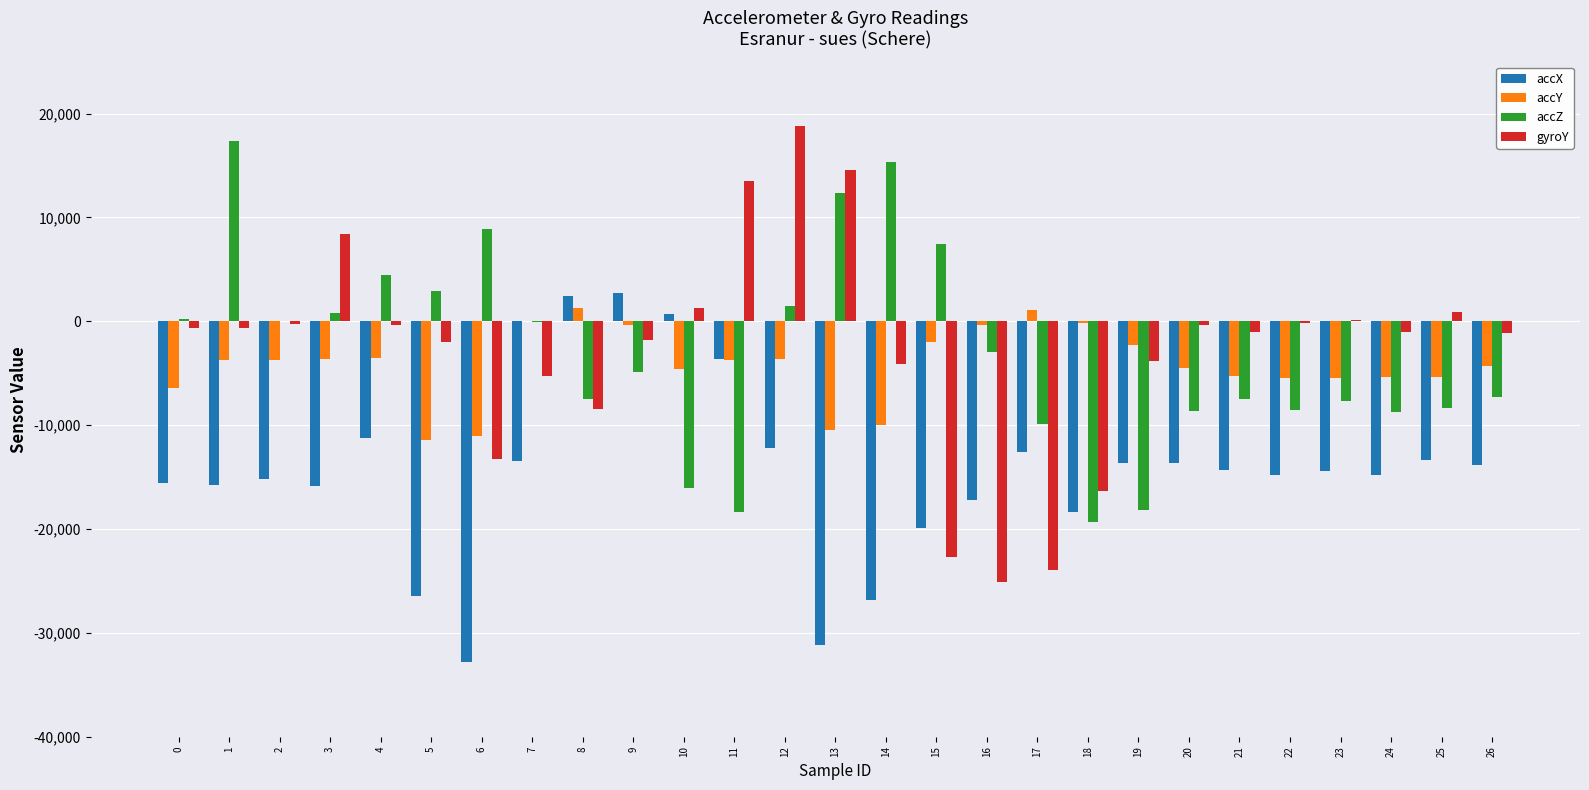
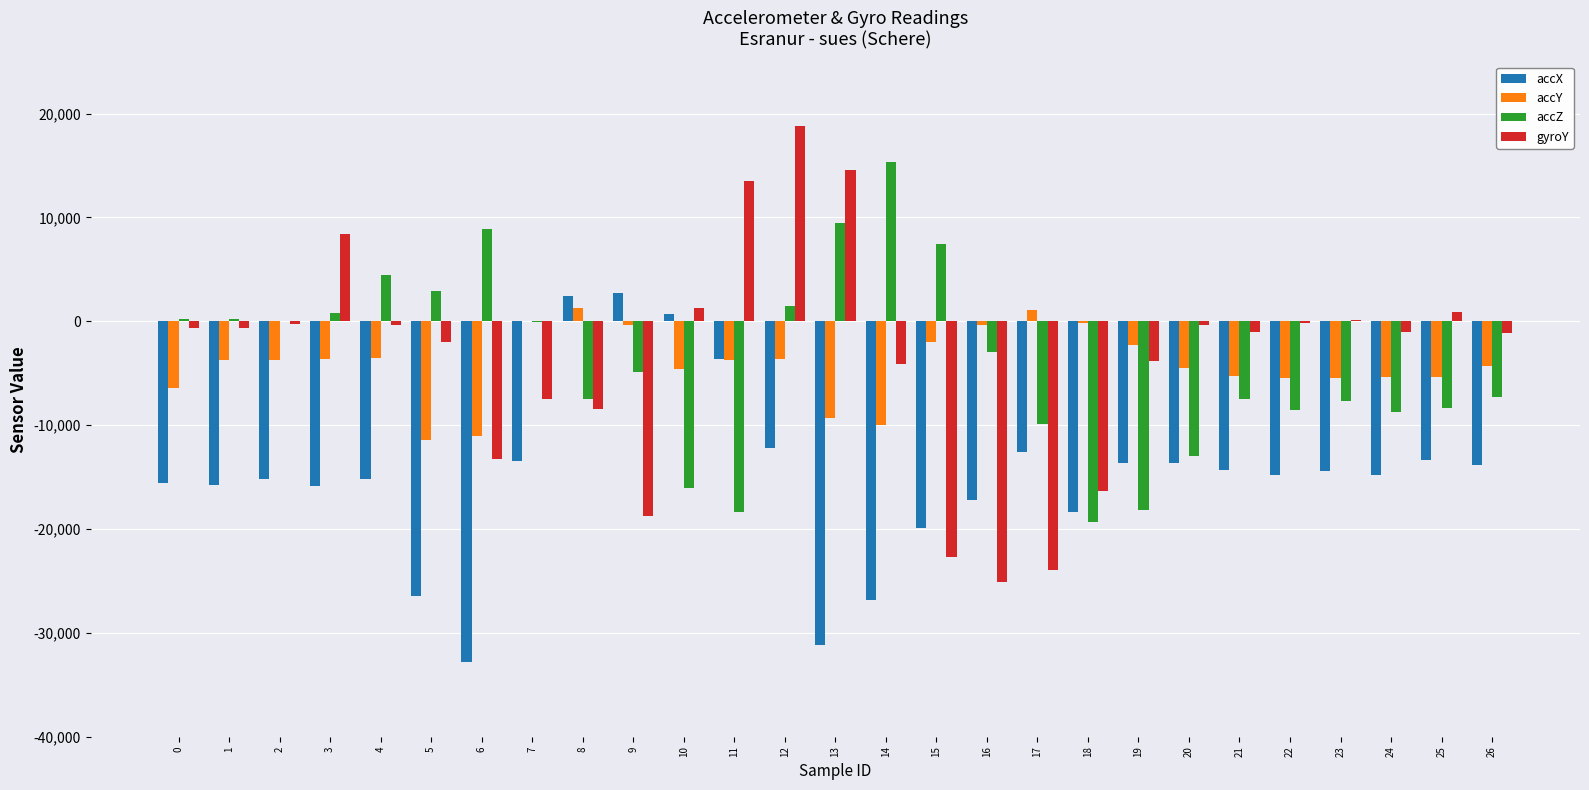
  {
    "accX": {
      "0": "-15,500",
      "1": "-15,800",
      "2": "-15,200",
      "3": "-15,800",
-     "4": "-11,200",
+     "4": "-15,100",
      "5": "-26,400",
      "6": "-32,800",
      "7": "-13,400",
      "8": "2,500",
      "9": "2,700",
      "10": "700",
      "11": "-3,700",
      "12": "-12,200",
      "13": "-31,200",
      "14": "-26,900",
      "15": "-19,900",
      "16": "-17,200",
      "17": "-12,600",
      "18": "-18,300",
      "19": "-13,600",
      "20": "-13,600",
      "21": "-14,300",
      "22": "-14,800",
      "23": "-14,500",
      "24": "-14,800",
      "25": "-13,300",
      "26": "-13,800"
    },
    "accY": {
      "0": "-6,400",
      "1": "-3,700",
      "2": "-3,700",
      "3": "-3,600",
      "4": "-3,500",
      "5": "-11,400",
      "6": "-11,100",
      "8": "1,300",
      "9": "-400",
      "10": "-4,600",
      "11": "-3,700",
      "12": "-3,700",
-     "13": "-10,500",
+     "13": "-9,300",
      "14": "-10,000",
      "15": "-2,000",
      "16": "-300",
      "17": "1,100",
      "19": "-2,300",
      "20": "-4,500",
      "21": "-5,300",
      "22": "-5,500",
      "23": "-5,500",
      "24": "-5,400",
      "25": "-5,400",
      "26": "-4,300"
    },
    "accZ": {
-     "1": "17,400",
+     "1": "200",
      "3": "800",
      "4": "4,500",
      "5": "2,900",
      "6": "8,900",
      "8": "-7,400",
      "9": "-4,900",
      "10": "-16,100",
      "11": "-18,400",
      "12": "1,500",
-     "13": "12,400",
+     "13": "9,500",
      "14": "15,400",
      "15": "7,400",
      "16": "-3,000",
      "17": "-9,900",
      "18": "-19,300",
      "19": "-18,100",
-     "20": "-8,600",
+     "20": "-13,000",
      "21": "-7,500",
      "22": "-8,500",
      "23": "-7,700",
      "24": "-8,800",
      "25": "-8,400",
      "26": "-7,300"
    },
    "gyroY": {
      "0": "-700",
      "1": "-600",
      "3": "8,500",
      "4": "-300",
      "5": "-2,000",
      "6": "-13,200",
-     "7": "-5,200",
+     "7": "-7,500",
      "8": "-8,400",
-     "9": "-1,800",
+     "9": "-18,700",
      "10": "1,300",
      "11": "13,500",
      "12": "18,800",
      "13": "14,500",
      "14": "-4,100",
      "15": "-22,700",
      "16": "-25,100",
      "17": "-24,000",
      "18": "-16,300",
      "19": "-3,800",
      "20": "-300",
      "21": "-1,000",
      "24": "-1,000",
      "25": "900",
      "26": "-1,100"
    }
  }
